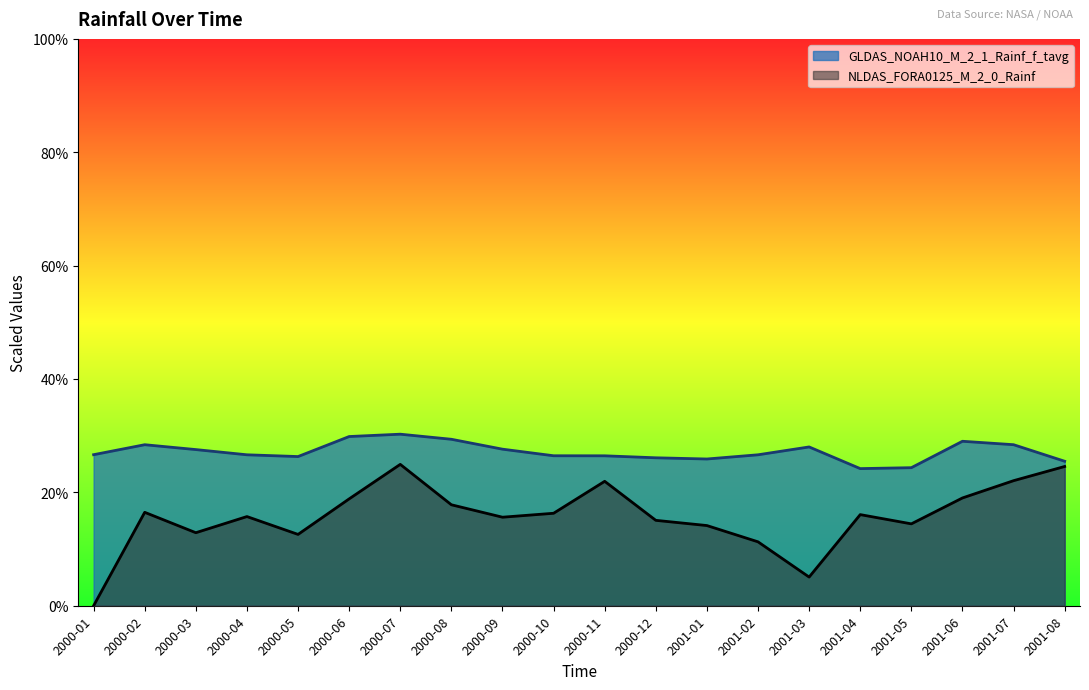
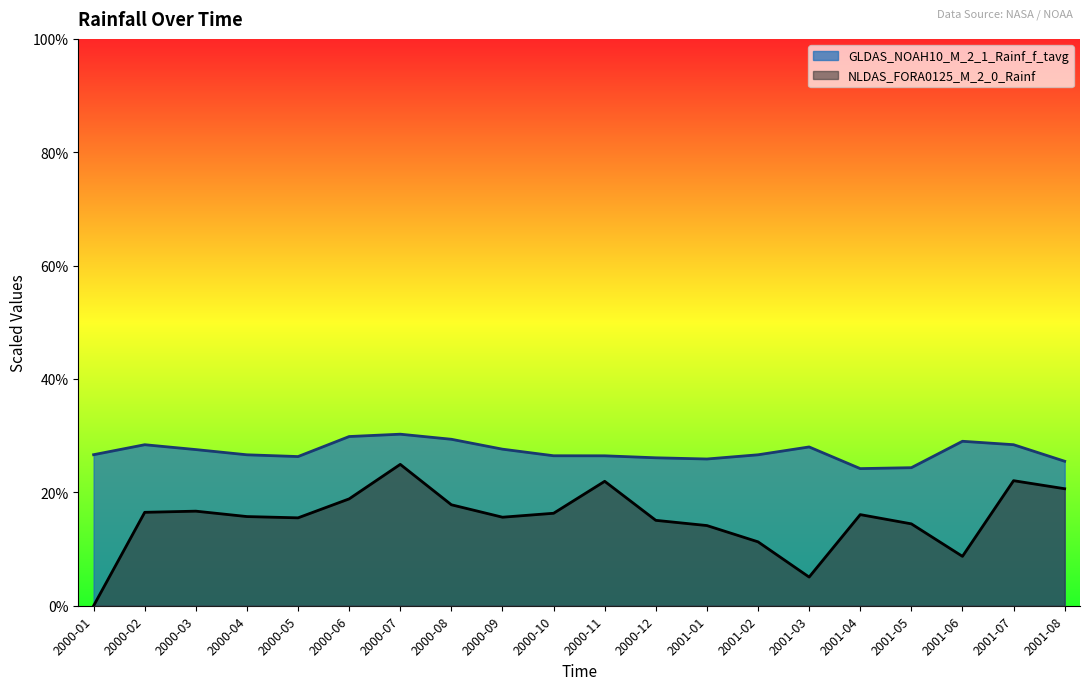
  {
    "GLDAS_NOAH10_M_2_1_Rainf_f_tavg": {
      "2000-01": "27%",
      "2000-02": "28%",
      "2000-03": "28%",
      "2000-04": "27%",
      "2000-05": "26%",
      "2000-06": "30%",
      "2000-07": "30%",
      "2000-08": "29%",
      "2000-09": "28%",
      "2000-10": "26%",
      "2000-11": "26%",
      "2000-12": "26%",
      "2001-01": "26%",
      "2001-02": "27%",
      "2001-03": "28%",
      "2001-04": "24%",
      "2001-05": "24%",
      "2001-06": "29%",
      "2001-07": "28%",
      "2001-08": "25%"
    },
    "NLDAS_FORA0125_M_2_0_Rainf": {
      "2000-01": "0%",
      "2000-02": "16%",
-     "2000-03": "13%",
+     "2000-03": "17%",
      "2000-04": "16%",
-     "2000-05": "13%",
+     "2000-05": "16%",
      "2000-06": "19%",
      "2000-07": "25%",
      "2000-08": "18%",
      "2000-09": "16%",
      "2000-10": "16%",
      "2000-11": "22%",
      "2000-12": "15%",
      "2001-01": "14%",
      "2001-02": "11%",
      "2001-03": "5%",
      "2001-04": "16%",
      "2001-05": "14%",
-     "2001-06": "19%",
+     "2001-06": "9%",
      "2001-07": "22%",
-     "2001-08": "25%"
+     "2001-08": "21%"
    }
  }
